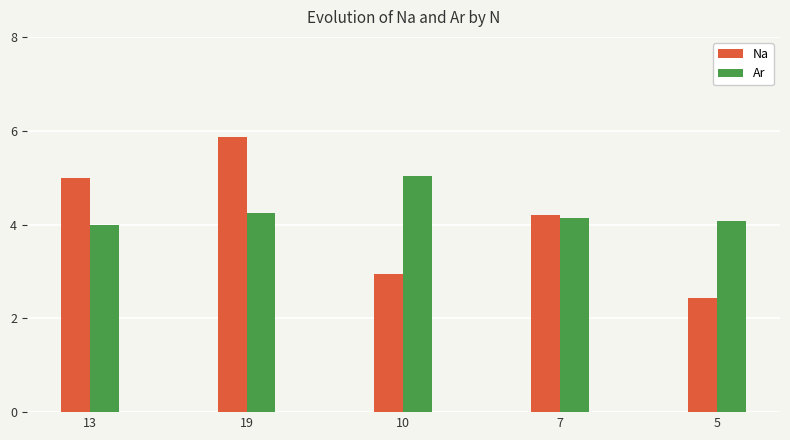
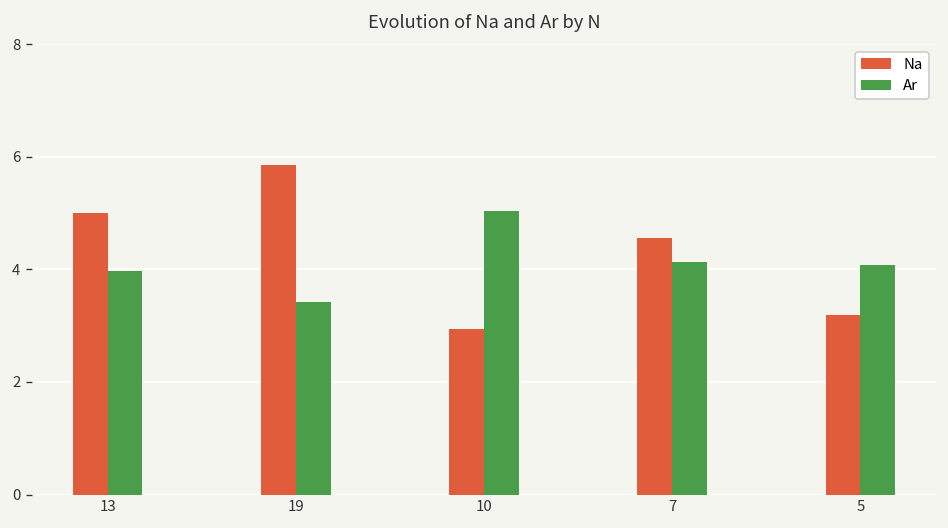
  {
    "Na": {
      "13": 5.0,
      "19": 5.9,
      "10": 3.0,
-     "7": 4.2,
-     "5": 2.4
+     "7": 4.6,
+     "5": 3.2
    },
    "Ar": {
      "13": 4.0,
-     "19": 4.2,
+     "19": 3.4,
      "10": 5.0,
      "7": 4.1,
      "5": 4.1
    }
  }
